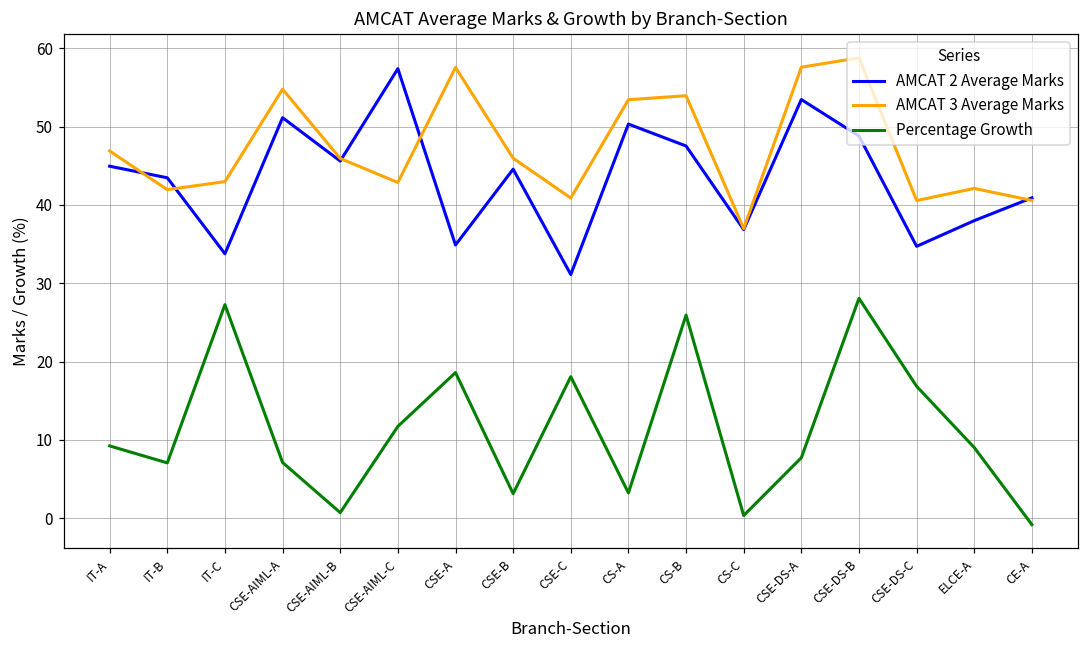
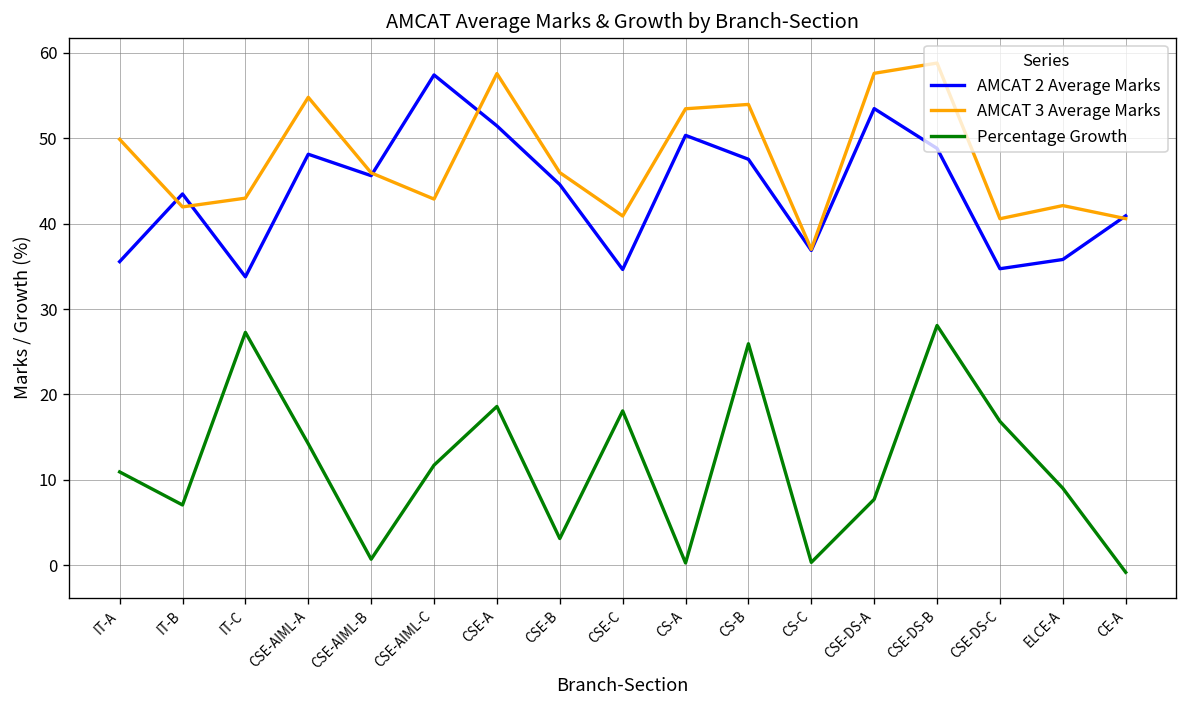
  {
    "AMCAT 2 Average Marks": {
-     "IT-A": 45,
+     "IT-A": 36,
      "IT-B": 43,
      "IT-C": 34,
-     "CSE-AIML-A": 51,
+     "CSE-AIML-A": 48,
      "CSE-AIML-C": 57,
-     "CSE-A": 35,
+     "CSE-A": 51,
      "CSE-B": 45,
-     "CSE-C": 31,
+     "CSE-C": 35,
      "CS-A": 50,
      "CS-B": 48,
      "CSE-DS-A": 53,
      "CSE-DS-C": 35,
-     "ELCE-A": 38
+     "ELCE-A": 36
    },
    "AMCAT 3 Average Marks": {
-     "IT-A": 47,
+     "IT-A": 50,
      "IT-B": 42,
      "IT-C": 43,
      "CSE-AIML-A": 55,
      "CSE-AIML-C": 43,
      "CSE-A": 58,
      "CSE-B": 46,
      "CSE-C": 41,
      "CS-A": 53,
      "CS-B": 54,
      "CSE-DS-A": 58,
      "CSE-DS-C": 41,
      "ELCE-A": 42
    },
    "Percentage Growth": {
-     "IT-A": 9,
+     "IT-A": 11,
      "IT-B": 7,
      "IT-C": 27,
-     "CSE-AIML-A": 7,
+     "CSE-AIML-A": 14,
      "CSE-AIML-B": 1,
      "CSE-AIML-C": 12,
      "CSE-A": 19,
      "CSE-B": 3,
      "CSE-C": 18,
-     "CS-A": 3,
+     "CS-A": 0,
      "CS-B": 26,
      "CS-C": 0,
      "CSE-DS-A": 8,
      "CSE-DS-B": 28,
      "CSE-DS-C": 17,
      "ELCE-A": 9,
      "CE-A": -1
    }
  }
